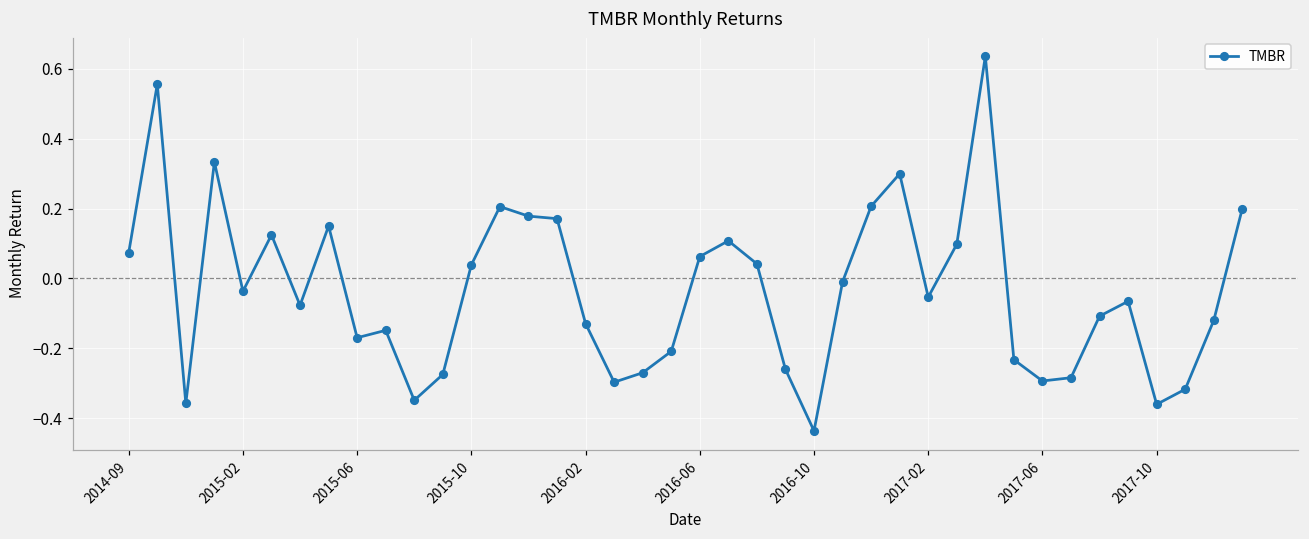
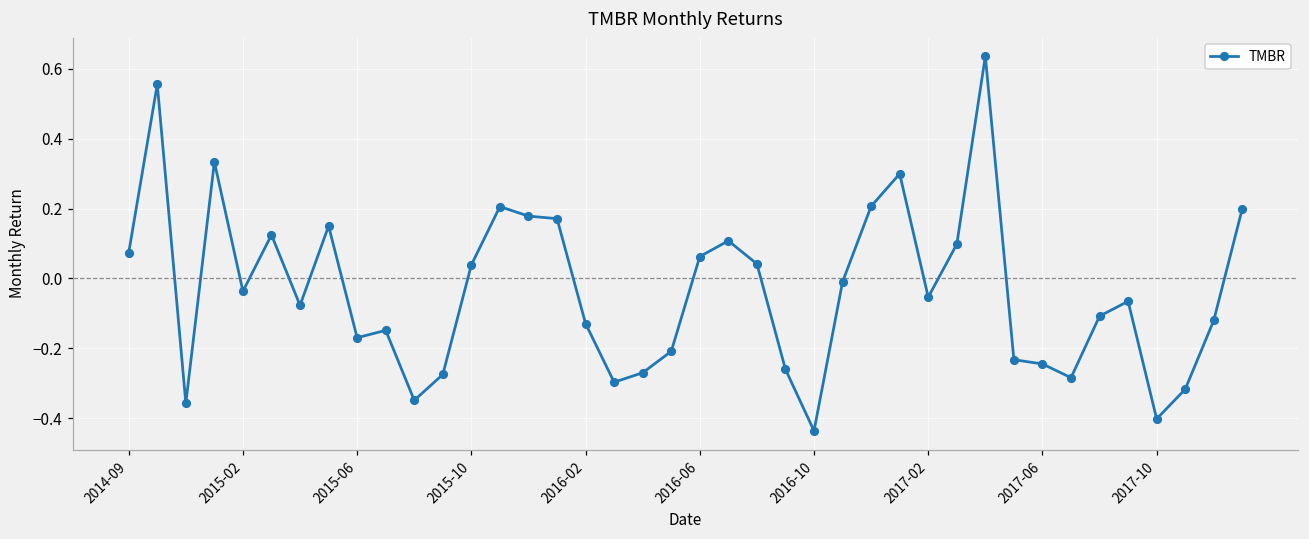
  {
    "2014-09": 0.07,
    "2015-02": -0.04,
    "2015-06": -0.17,
    "2015-10": 0.04,
    "2016-02": -0.13,
    "2016-06": 0.06,
    "2016-10": -0.44,
    "2017-02": -0.05,
-   "2017-06": -0.29,
-   "2017-10": -0.36
+   "2017-06": -0.24,
+   "2017-10": -0.40
  }
